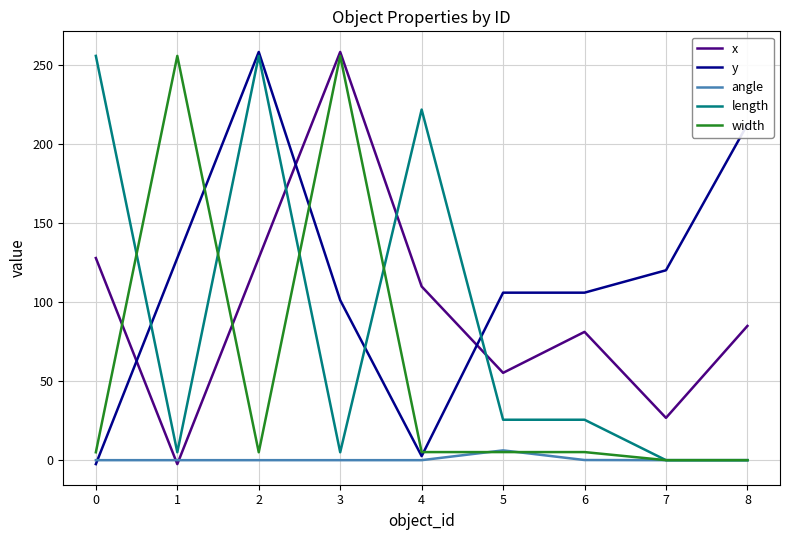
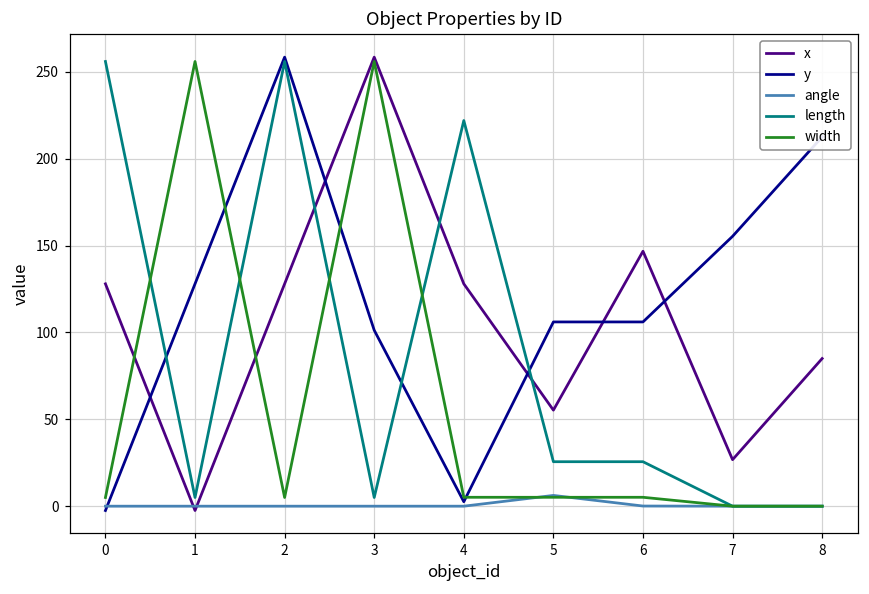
  {
    "x": {
      "0": 128,
      "1": -3,
      "2": 128,
      "3": 259,
-     "4": 110,
+     "4": 128,
      "5": 55,
-     "6": 81,
+     "6": 147,
      "7": 27,
      "8": 85
    },
    "y": {
      "0": -3,
      "1": 128,
      "2": 259,
      "3": 101,
      "4": 3,
      "5": 106,
      "6": 106,
-     "7": 120
+     "7": 155
    },
    "angle": {
      "0": 0,
      "1": 0,
      "2": 0,
      "3": 0,
      "4": 0,
      "6": 0
    },
    "length": {
      "0": 256,
      "1": 5,
      "2": 256,
      "3": 5,
      "4": 222,
      "5": 26,
      "6": 26
    },
    "width": {
      "0": 5,
      "1": 256,
      "2": 5,
      "3": 256,
      "4": 5,
      "6": 5
    }
  }
